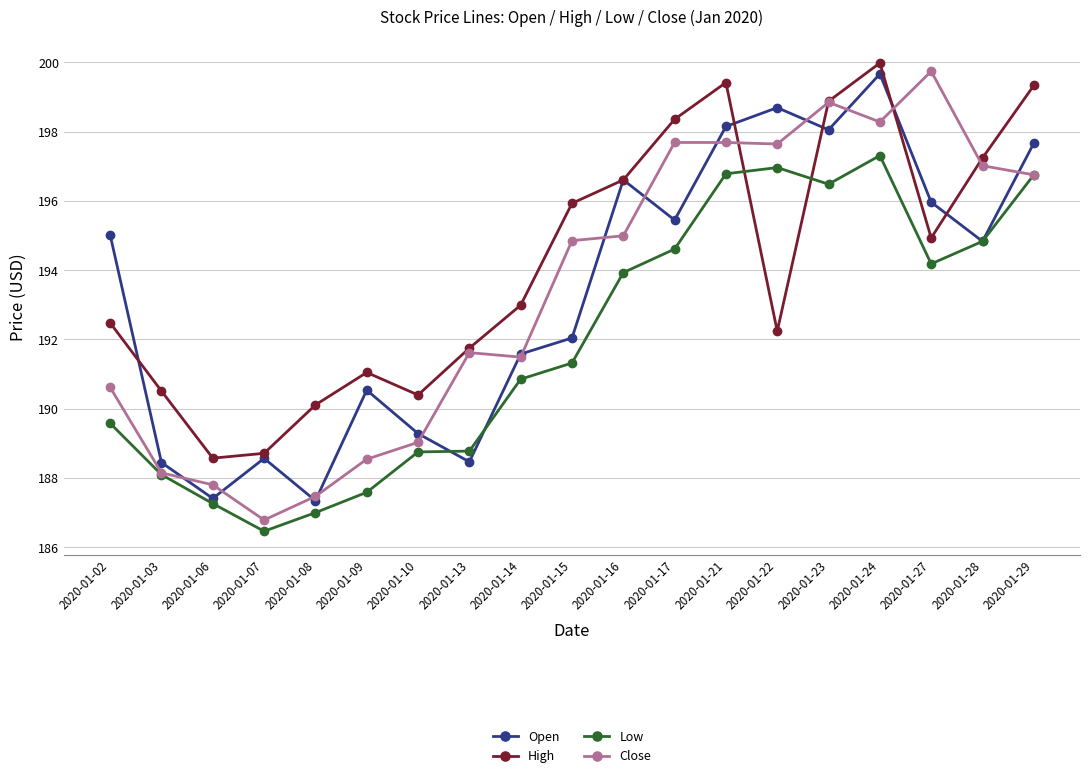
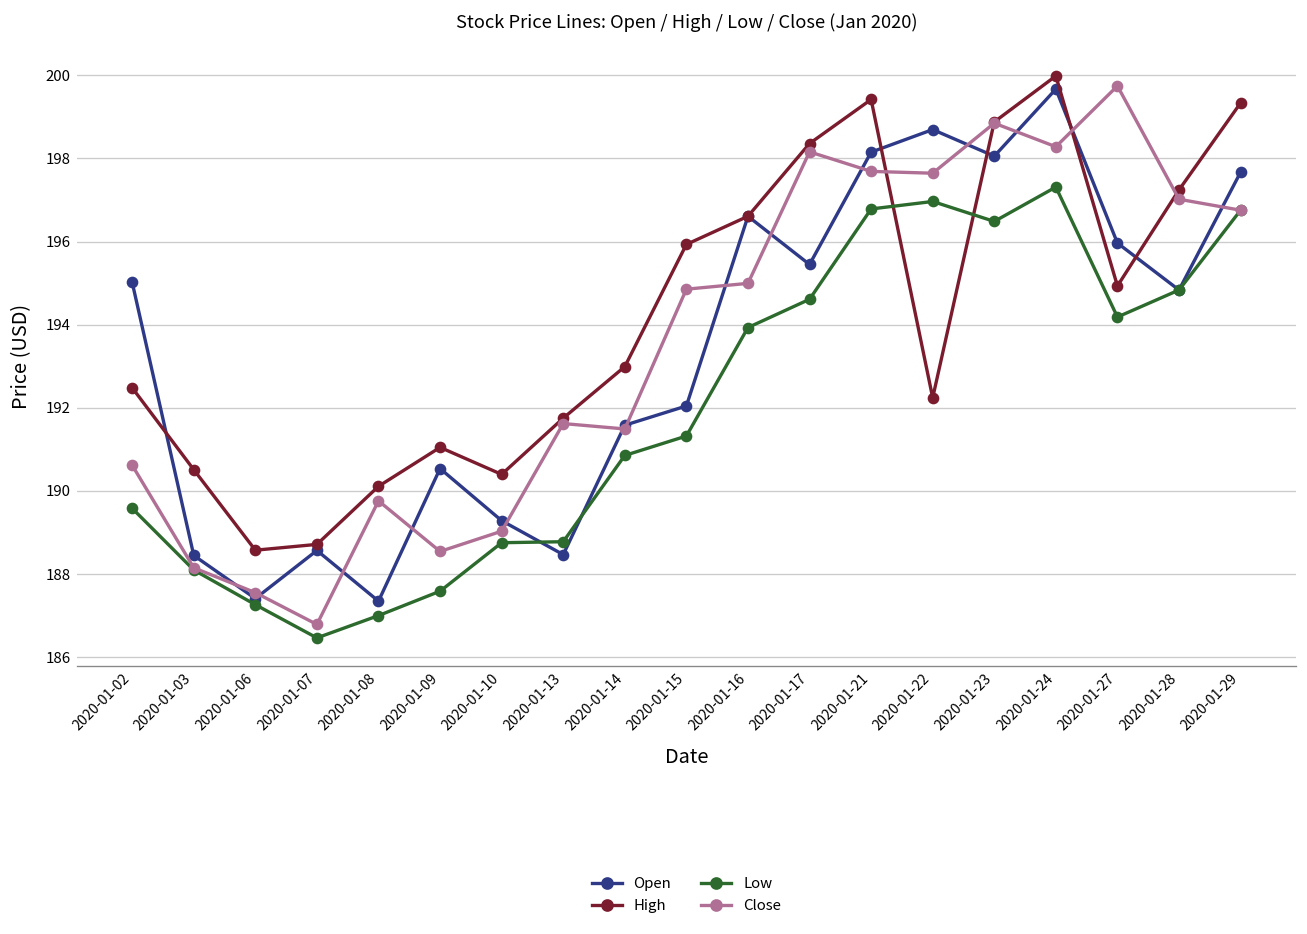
  {
    "Open": {
      "2020-01-02": 195.0,
      "2020-01-03": 188.4,
      "2020-01-06": 187.4,
      "2020-01-07": 188.6,
      "2020-01-08": 187.3,
      "2020-01-09": 190.5,
      "2020-01-10": 189.3,
      "2020-01-13": 188.5,
      "2020-01-14": 191.6,
      "2020-01-15": 192.0,
      "2020-01-17": 195.4,
      "2020-01-21": 198.2,
      "2020-01-22": 198.7,
      "2020-01-23": 198.1,
      "2020-01-24": 199.7,
      "2020-01-27": 196.0,
      "2020-01-29": 197.7
    },
    "High": {
      "2020-01-02": 192.5,
      "2020-01-03": 190.5,
      "2020-01-06": 188.6,
      "2020-01-07": 188.7,
      "2020-01-08": 190.1,
      "2020-01-09": 191.0,
      "2020-01-10": 190.4,
      "2020-01-13": 191.8,
      "2020-01-14": 193.0,
      "2020-01-15": 195.9,
      "2020-01-17": 198.4,
      "2020-01-21": 199.4,
      "2020-01-22": 192.2,
      "2020-01-24": 200.0,
      "2020-01-27": 194.9,
      "2020-01-28": 197.2,
      "2020-01-29": 199.3
    },
    "Low": {
      "2020-01-02": 189.6,
      "2020-01-06": 187.3,
      "2020-01-07": 186.5,
      "2020-01-08": 187.0,
      "2020-01-09": 187.6,
      "2020-01-10": 188.8,
      "2020-01-13": 188.8,
      "2020-01-14": 190.9,
      "2020-01-15": 191.3,
      "2020-01-16": 193.9,
      "2020-01-17": 194.6,
      "2020-01-21": 196.8,
      "2020-01-22": 197.0,
      "2020-01-23": 196.5,
      "2020-01-24": 197.3,
      "2020-01-27": 194.2
    },
    "Close": {
      "2020-01-02": 190.6,
-     "2020-01-06": 187.8,
+     "2020-01-06": 187.6,
      "2020-01-07": 186.8,
-     "2020-01-08": 187.5,
+     "2020-01-08": 189.8,
      "2020-01-09": 188.5,
      "2020-01-10": 189.0,
      "2020-01-13": 191.6,
      "2020-01-14": 191.5,
      "2020-01-15": 194.9,
      "2020-01-16": 195.0,
-     "2020-01-17": 197.7,
+     "2020-01-17": 198.2,
      "2020-01-21": 197.7,
      "2020-01-22": 197.6,
      "2020-01-24": 198.3,
      "2020-01-27": 199.7,
      "2020-01-28": 197.0
    }
  }
